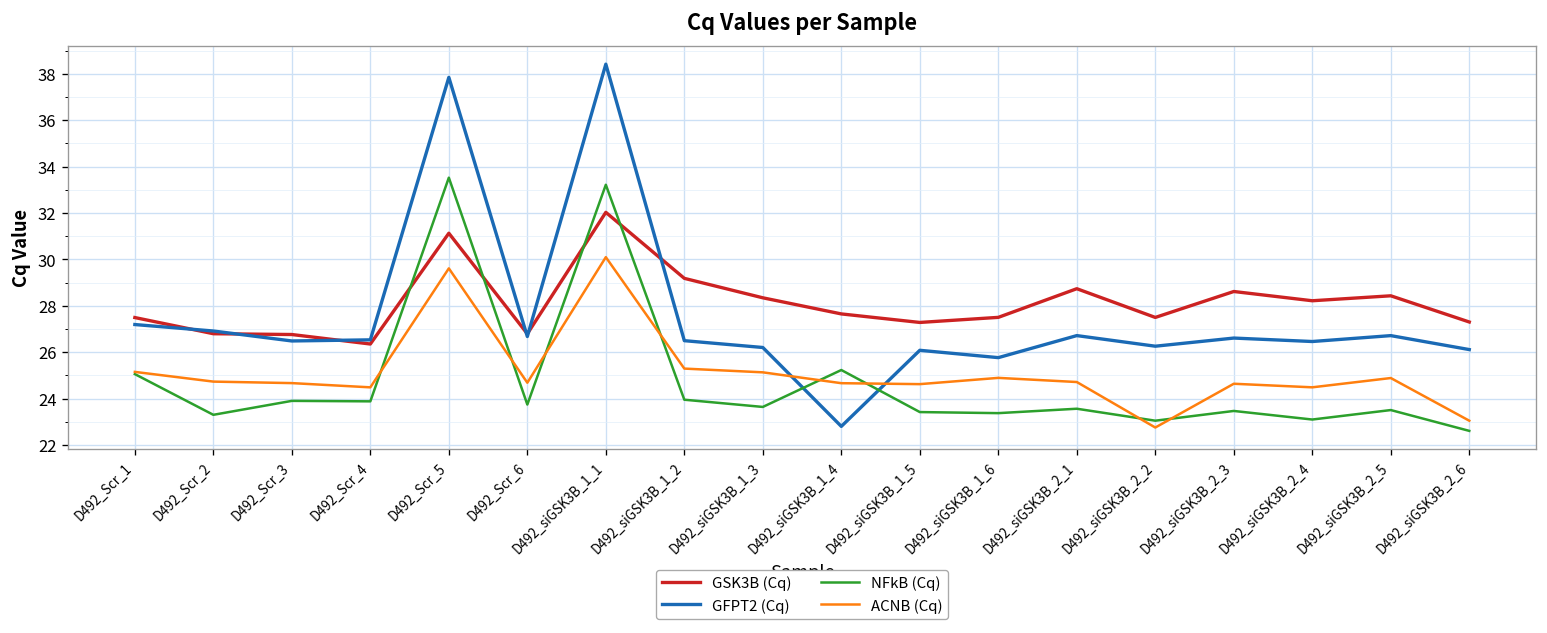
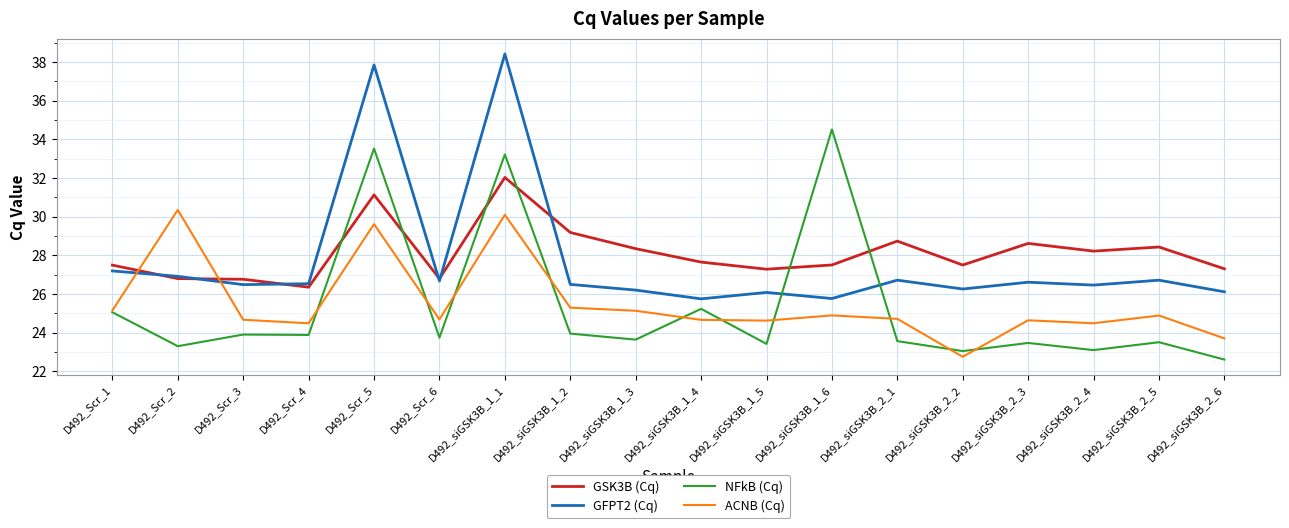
  {
    "GSK3B (Cq)": {
      "D492_Scr_1": 27.5,
      "D492_Scr_3": 26.8,
      "D492_Scr_4": 26.3,
      "D492_Scr_5": 31.1,
      "D492_siGSK3B_1_1": 32.0,
      "D492_siGSK3B_1_2": 29.2,
      "D492_siGSK3B_1_3": 28.3,
      "D492_siGSK3B_1_4": 27.6,
      "D492_siGSK3B_1_5": 27.3,
      "D492_siGSK3B_1_6": 27.5,
      "D492_siGSK3B_2_1": 28.7,
      "D492_siGSK3B_2_2": 27.5,
      "D492_siGSK3B_2_3": 28.6,
      "D492_siGSK3B_2_4": 28.2,
      "D492_siGSK3B_2_5": 28.4,
      "D492_siGSK3B_2_6": 27.3
    },
    "GFPT2 (Cq)": {
      "D492_Scr_1": 27.2,
      "D492_Scr_3": 26.5,
      "D492_Scr_4": 26.5,
      "D492_Scr_5": 37.8,
      "D492_siGSK3B_1_1": 38.4,
      "D492_siGSK3B_1_2": 26.5,
      "D492_siGSK3B_1_3": 26.2,
-     "D492_siGSK3B_1_4": 22.8,
+     "D492_siGSK3B_1_4": 25.7,
      "D492_siGSK3B_1_5": 26.1,
      "D492_siGSK3B_1_6": 25.8,
      "D492_siGSK3B_2_1": 26.7,
      "D492_siGSK3B_2_2": 26.3,
      "D492_siGSK3B_2_3": 26.6,
      "D492_siGSK3B_2_4": 26.5,
      "D492_siGSK3B_2_5": 26.7,
      "D492_siGSK3B_2_6": 26.1
    },
    "NFkB (Cq)": {
      "D492_Scr_2": 23.3,
      "D492_Scr_3": 23.9,
      "D492_Scr_4": 23.9,
      "D492_Scr_5": 33.5,
      "D492_Scr_6": 23.7,
      "D492_siGSK3B_1_1": 33.2,
      "D492_siGSK3B_1_2": 23.9,
      "D492_siGSK3B_1_3": 23.6,
      "D492_siGSK3B_1_4": 25.2,
      "D492_siGSK3B_1_5": 23.4,
-     "D492_siGSK3B_1_6": 23.4,
+     "D492_siGSK3B_1_6": 34.5,
      "D492_siGSK3B_2_1": 23.6,
      "D492_siGSK3B_2_2": 23.0,
      "D492_siGSK3B_2_3": 23.5,
      "D492_siGSK3B_2_4": 23.1,
      "D492_siGSK3B_2_5": 23.5,
      "D492_siGSK3B_2_6": 22.6
    },
    "ACNB (Cq)": {
-     "D492_Scr_2": 24.7,
+     "D492_Scr_2": 30.3,
      "D492_Scr_3": 24.7,
      "D492_Scr_4": 24.5,
      "D492_Scr_5": 29.6,
      "D492_Scr_6": 24.7,
      "D492_siGSK3B_1_1": 30.1,
      "D492_siGSK3B_1_2": 25.3,
      "D492_siGSK3B_1_3": 25.1,
      "D492_siGSK3B_1_4": 24.7,
      "D492_siGSK3B_1_5": 24.6,
      "D492_siGSK3B_1_6": 24.9,
      "D492_siGSK3B_2_1": 24.7,
      "D492_siGSK3B_2_2": 22.7,
      "D492_siGSK3B_2_3": 24.6,
      "D492_siGSK3B_2_4": 24.5,
      "D492_siGSK3B_2_5": 24.9,
-     "D492_siGSK3B_2_6": 23.0
+     "D492_siGSK3B_2_6": 23.7
    }
  }
